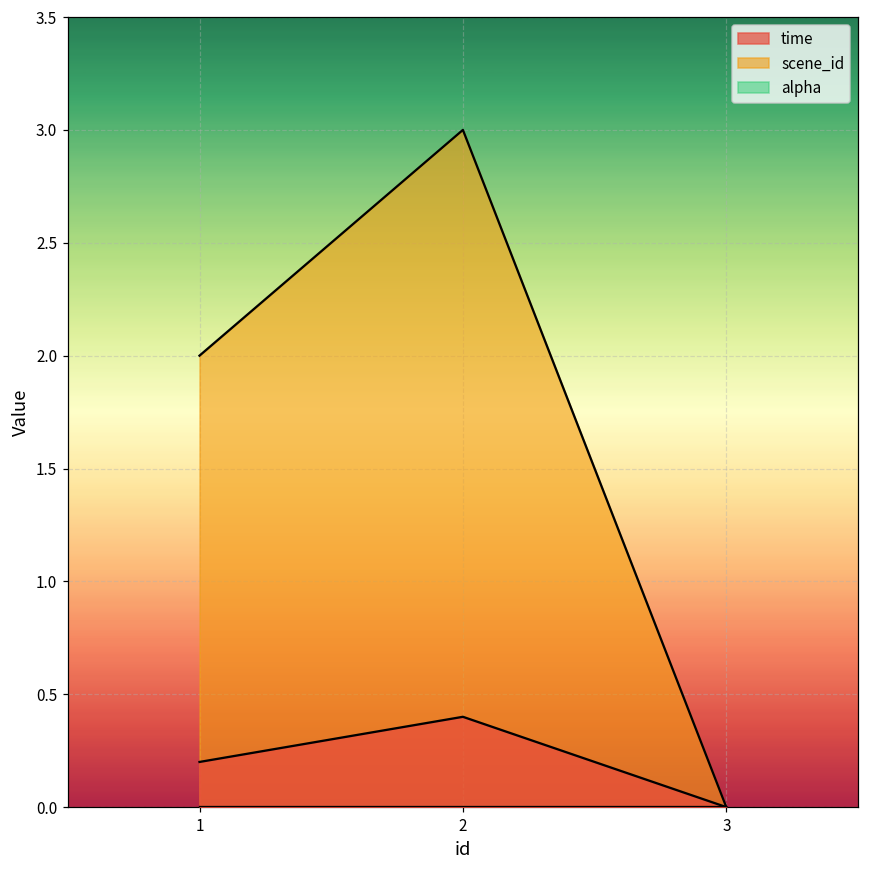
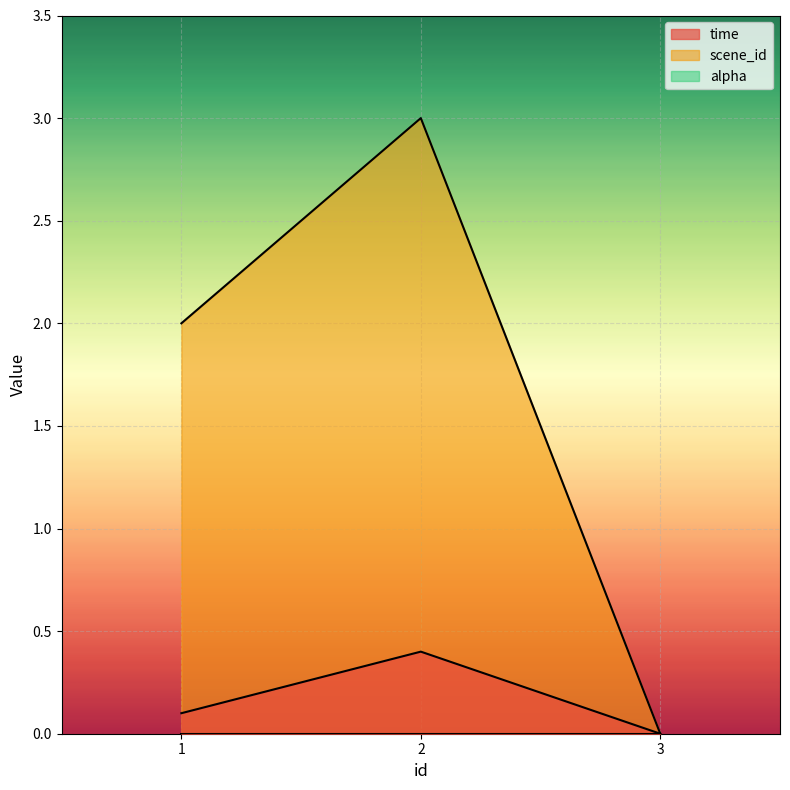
  {
    "time": {
-     "1": 0.2,
+     "1": 0.1,
      "2": 0.4
    },
    "scene_id": {
      "1": 2.0,
      "2": 3.0
    },
    "alpha": {
      "1": 0.0,
      "2": 0.0
    }
  }
